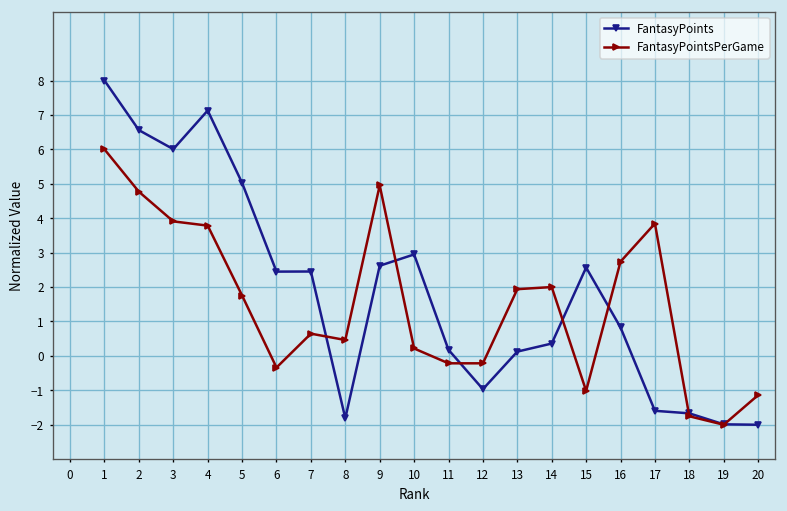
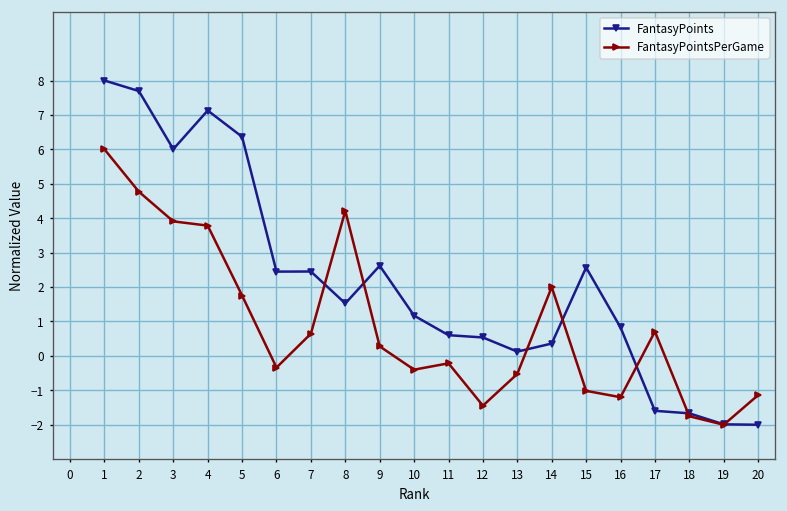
  {
    "FantasyPoints": {
      "1": 8.0,
-     "2": 6.6,
+     "2": 7.7,
      "3": 6.0,
      "4": 7.1,
-     "5": 5.0,
+     "5": 6.4,
      "6": 2.4,
      "7": 2.5,
-     "8": -1.8,
+     "8": 1.5,
      "9": 2.6,
-     "10": 2.9,
-     "11": 0.2,
-     "12": -1.0,
+     "10": 1.2,
+     "11": 0.6,
+     "12": 0.5,
      "13": 0.1,
      "14": 0.4,
      "15": 2.6,
      "16": 0.8,
      "17": -1.6,
      "20": -2.0
    },
    "FantasyPointsPerGame": {
      "1": 6.0,
      "2": 4.8,
      "3": 3.9,
      "4": 3.8,
      "5": 1.8,
      "6": -0.3,
      "7": 0.6,
-     "8": 0.5,
-     "9": 5.0,
-     "10": 0.2,
+     "8": 4.2,
+     "9": 0.3,
+     "10": -0.4,
      "11": -0.2,
-     "12": -0.2,
-     "13": 1.9,
+     "12": -1.4,
+     "13": -0.5,
      "14": 2.0,
      "15": -1.0,
-     "16": 2.7,
-     "17": 3.8,
+     "16": -1.2,
+     "17": 0.7,
      "20": -1.1
    }
  }
